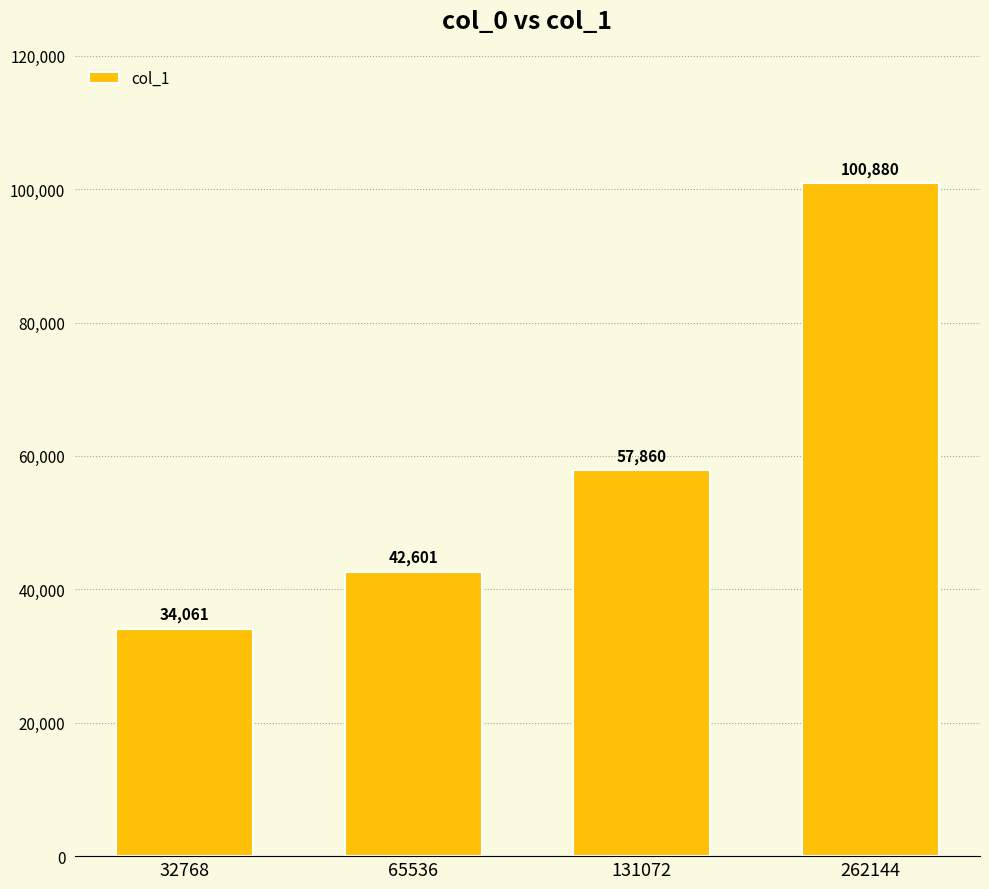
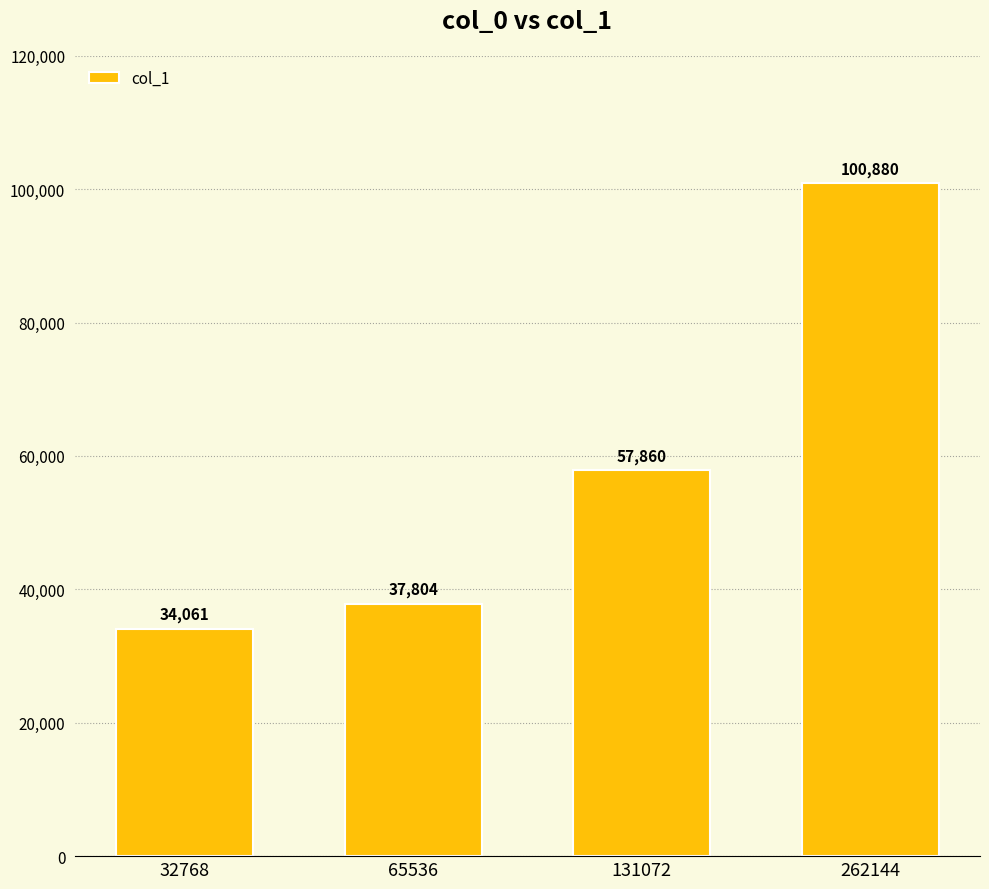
  {
    "32768": "34,061",
-   "65536": "42,601",
+   "65536": "37,804",
    "131072": "57,860",
    "262144": "100,880"
  }
